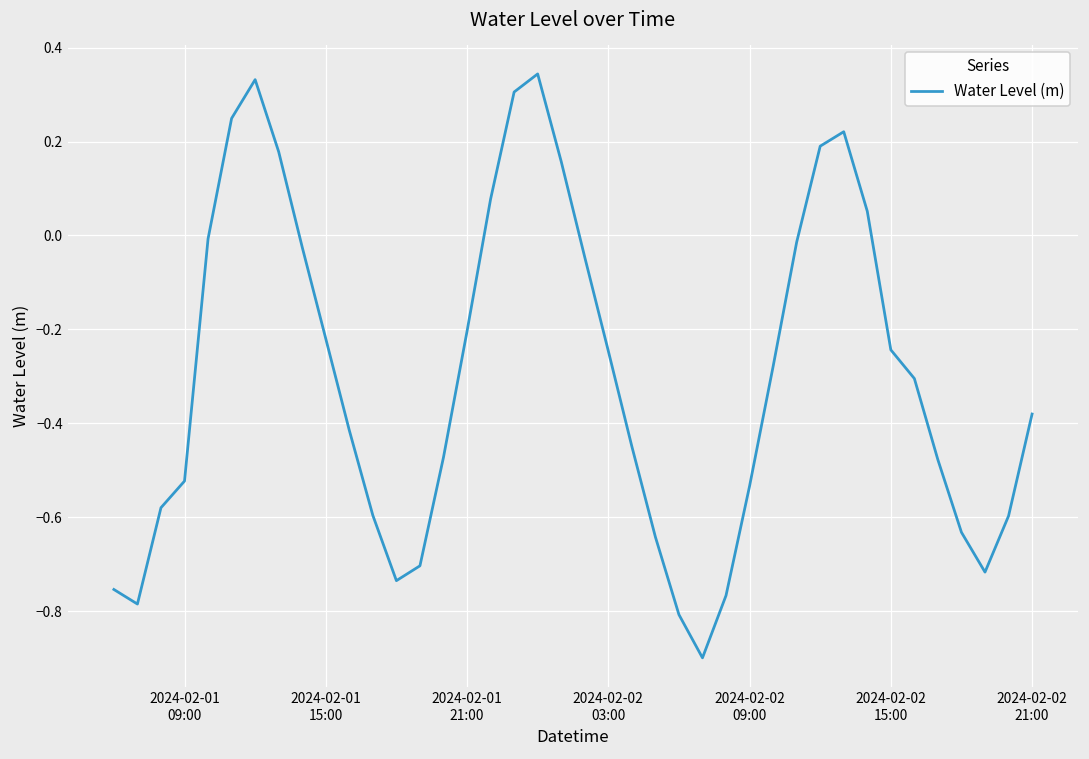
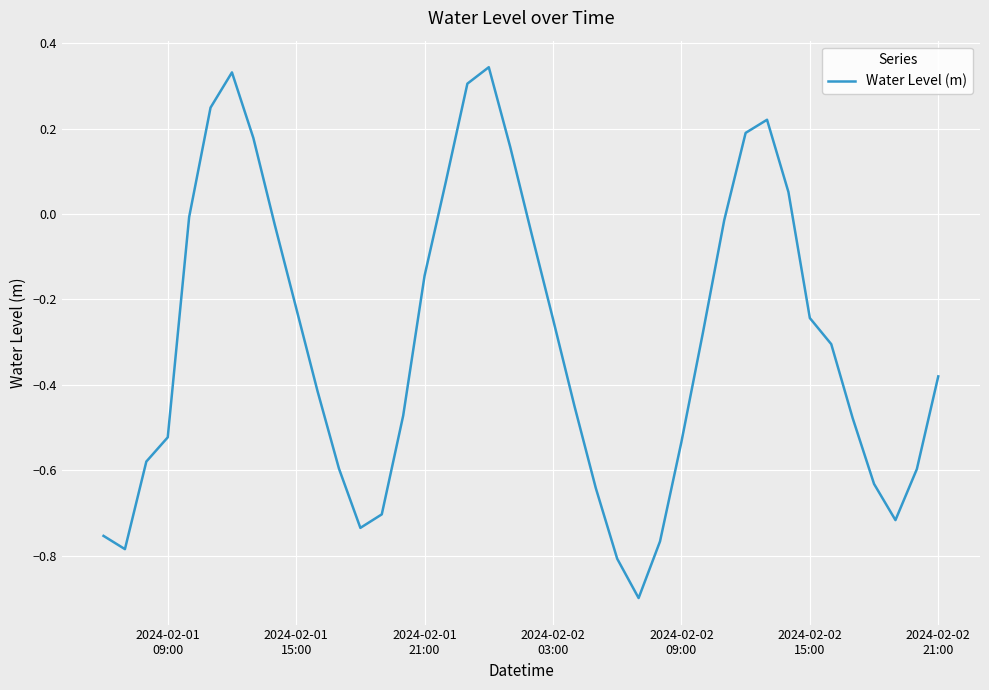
  {
    "2024-02-01 09:00": -0.52,
    "2024-02-01 15:00": -0.22,
-   "2024-02-01 21:00": -0.20,
+   "2024-02-01 21:00": -0.14,
    "2024-02-02 03:00": -0.25,
    "2024-02-02 09:00": -0.53,
    "2024-02-02 15:00": -0.24,
    "2024-02-02 21:00": -0.38
  }
